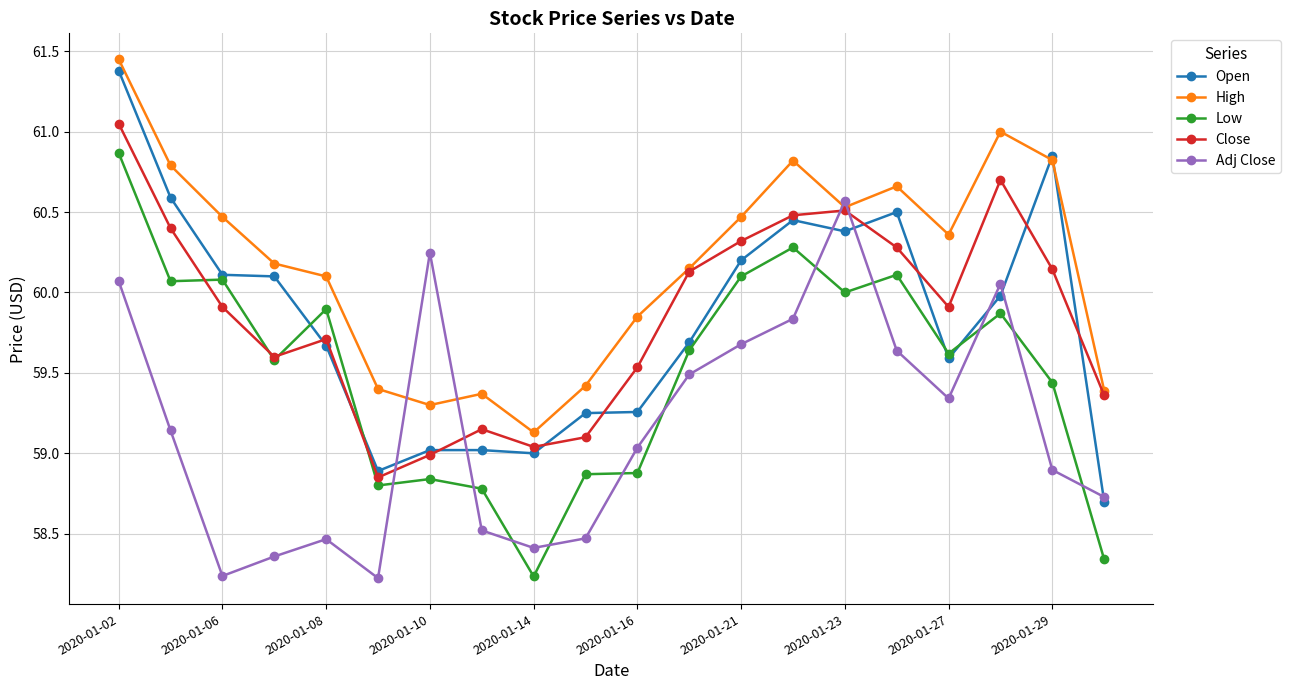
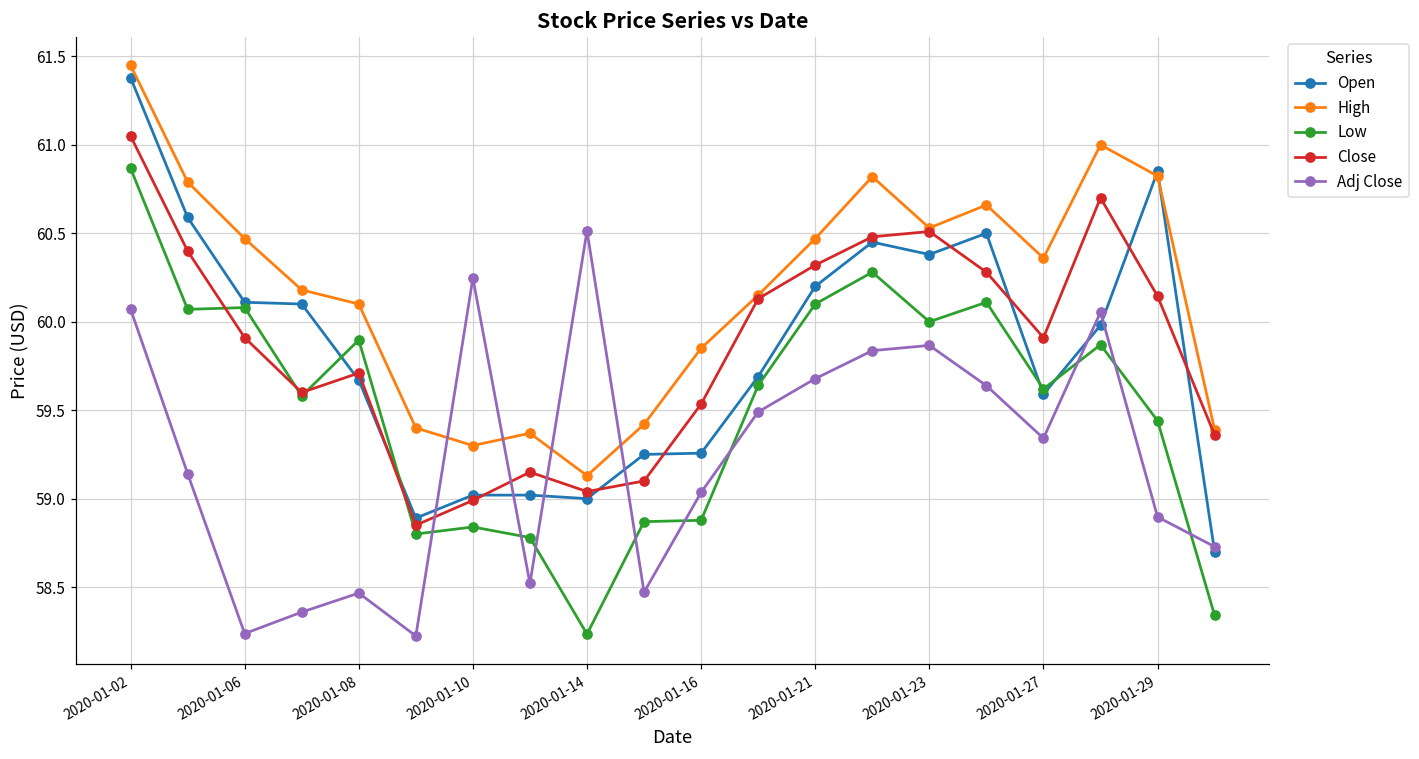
  {
    "Open": {
      "2020-01-02": 61.38,
      "2020-01-06": 60.11,
      "2020-01-08": 59.67,
      "2020-01-10": 59.02,
      "2020-01-14": 59.00,
      "2020-01-16": 59.26,
      "2020-01-21": 60.20,
      "2020-01-23": 60.38,
      "2020-01-27": 59.59,
      "2020-01-29": 60.85
    },
    "High": {
      "2020-01-02": 61.45,
      "2020-01-06": 60.47,
      "2020-01-08": 60.10,
      "2020-01-10": 59.30,
      "2020-01-14": 59.13,
      "2020-01-16": 59.85,
      "2020-01-21": 60.47,
      "2020-01-23": 60.53,
      "2020-01-27": 60.36,
      "2020-01-29": 60.82
    },
    "Low": {
      "2020-01-02": 60.87,
      "2020-01-06": 60.08,
      "2020-01-08": 59.90,
      "2020-01-10": 58.84,
      "2020-01-14": 58.23,
      "2020-01-16": 58.88,
      "2020-01-21": 60.10,
      "2020-01-23": 60.00,
      "2020-01-27": 59.62,
      "2020-01-29": 59.44
    },
    "Close": {
      "2020-01-02": 61.05,
      "2020-01-06": 59.91,
      "2020-01-08": 59.71,
      "2020-01-10": 58.99,
      "2020-01-14": 59.04,
      "2020-01-16": 59.53,
      "2020-01-21": 60.32,
      "2020-01-23": 60.51,
      "2020-01-27": 59.91,
      "2020-01-29": 60.14
    },
    "Adj Close": {
      "2020-01-02": 60.07,
      "2020-01-06": 58.24,
      "2020-01-08": 58.47,
      "2020-01-10": 60.25,
-     "2020-01-14": 58.41,
+     "2020-01-14": 60.51,
      "2020-01-16": 59.04,
      "2020-01-21": 59.68,
-     "2020-01-23": 60.57,
+     "2020-01-23": 59.87,
      "2020-01-27": 59.34,
      "2020-01-29": 58.90
    }
  }
